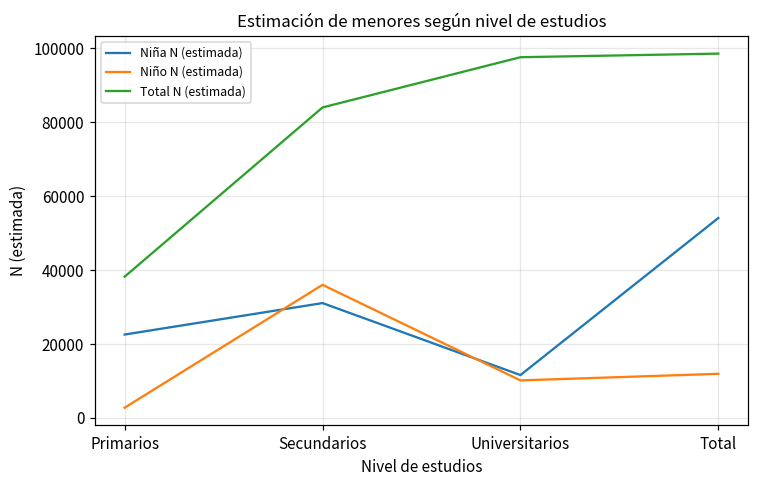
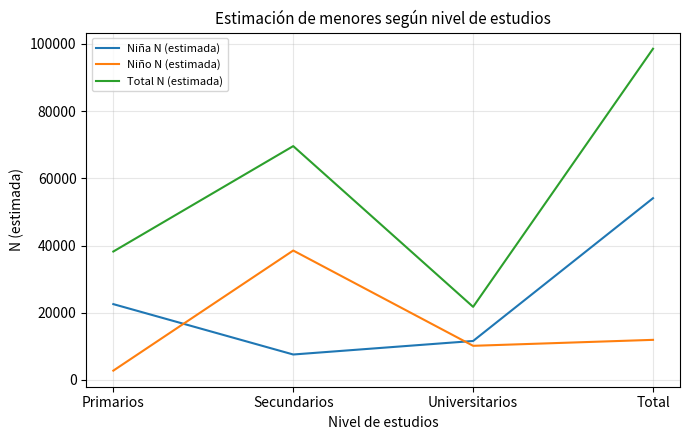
  {
    "Niña N (estimada)": {
      "Primarios": 23000,
-     "Secundarios": 31000,
+     "Secundarios": 8000,
      "Universitarios": 12000,
      "Total": 54000
    },
    "Niño N (estimada)": {
      "Primarios": 3000,
-     "Secundarios": 36000,
+     "Secundarios": 39000,
      "Universitarios": 10000,
      "Total": 12000
    },
    "Total N (estimada)": {
      "Primarios": 38000,
-     "Secundarios": 84000,
-     "Universitarios": 98000,
+     "Secundarios": 70000,
+     "Universitarios": 22000,
      "Total": 99000
    }
  }
